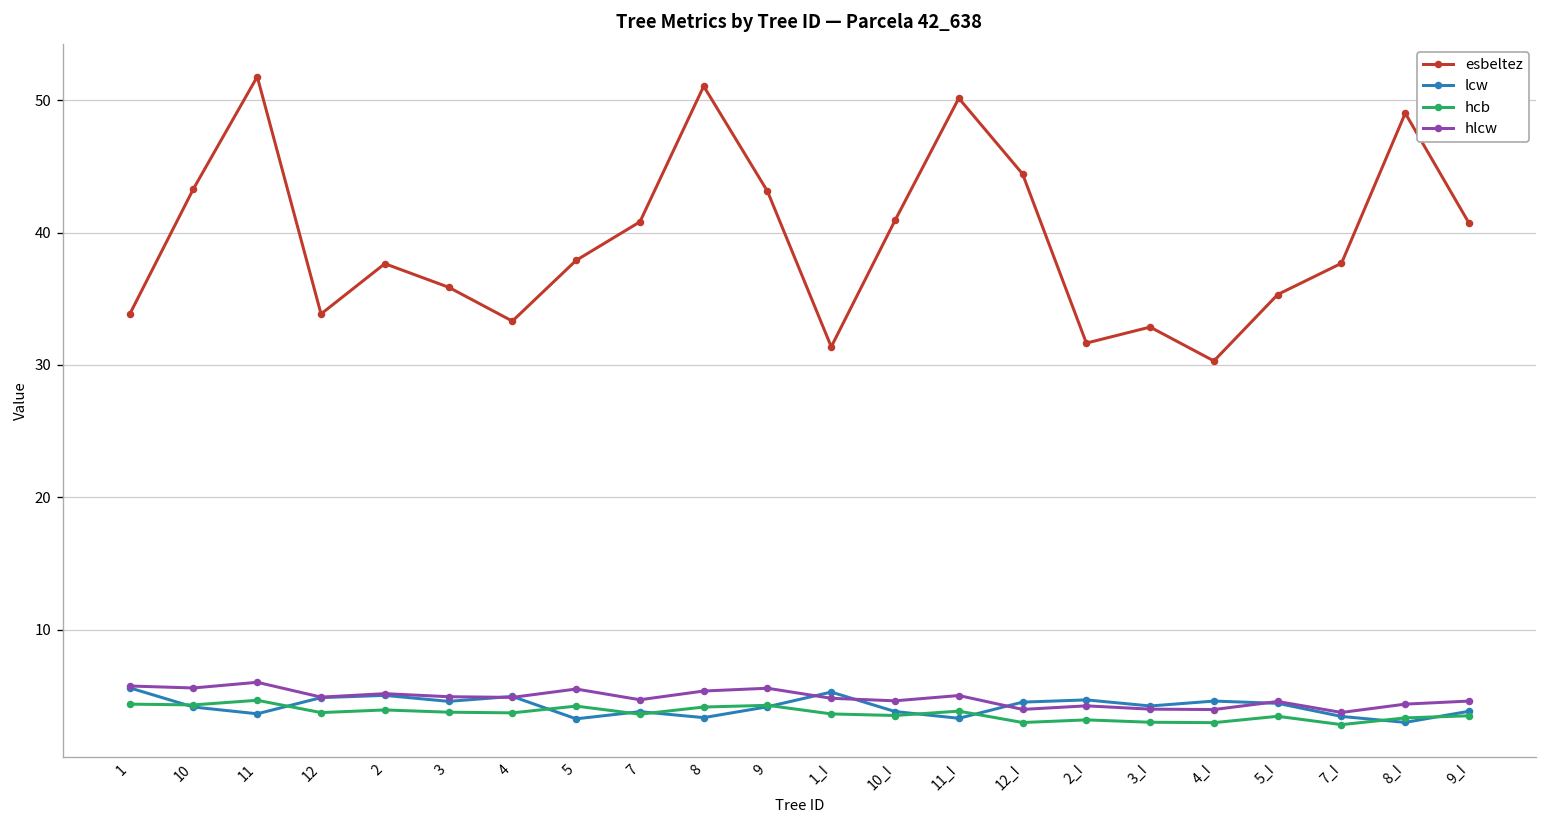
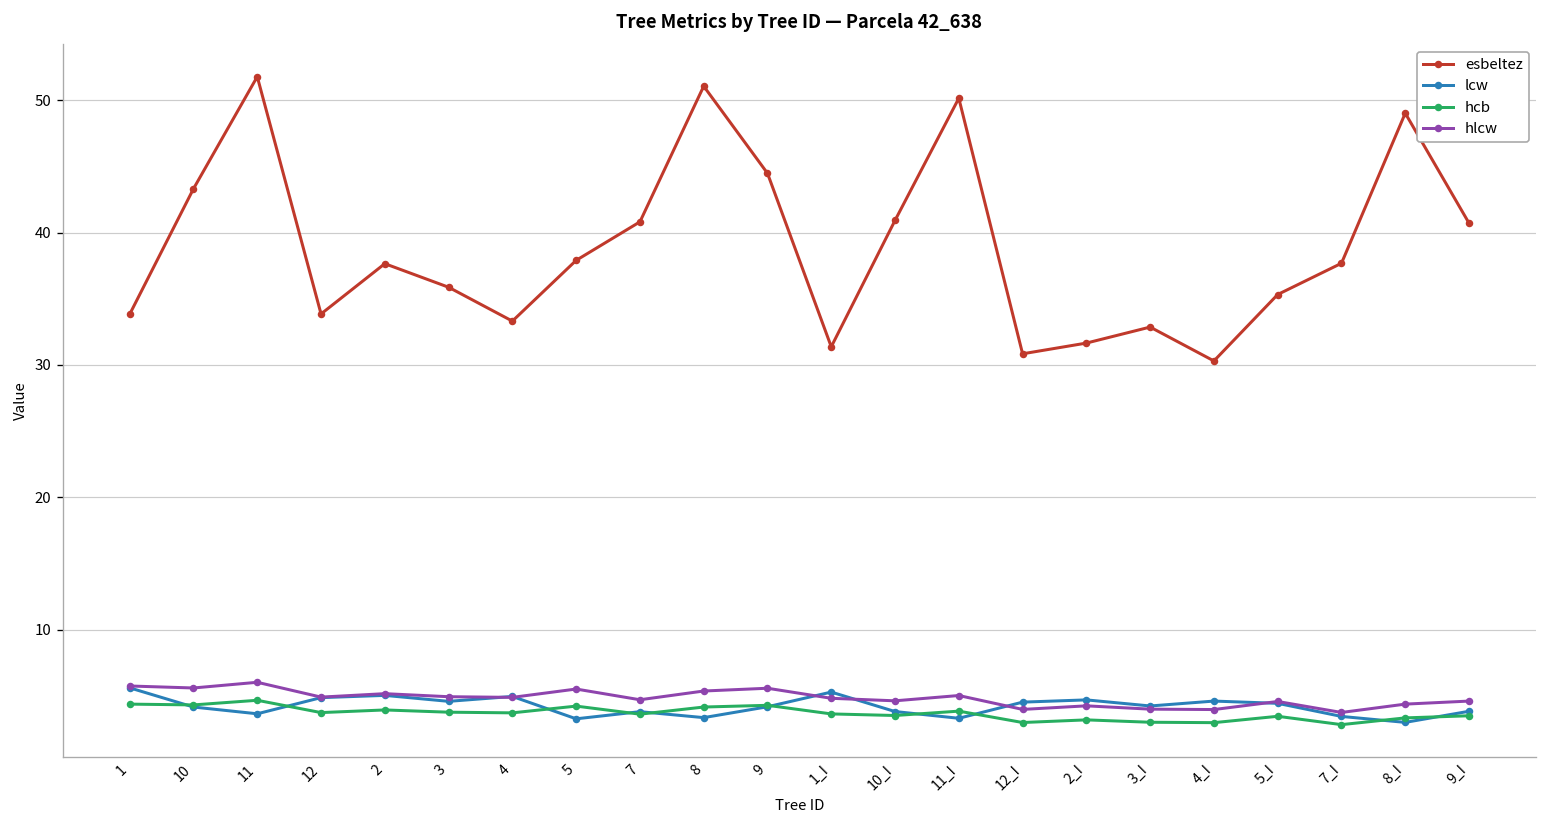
  {
    "esbeltez": {
      "1": 33.8,
      "10": 43.3,
      "11": 51.8,
      "12": 33.9,
      "2": 37.7,
      "3": 35.9,
      "4": 33.3,
      "5": 37.9,
      "7": 40.8,
      "8": 51.1,
-     "9": 43.1,
+     "9": 44.5,
      "1_I": 31.4,
      "10_I": 40.9,
      "11_I": 50.2,
-     "12_I": 44.4,
+     "12_I": 30.8,
      "2_I": 31.7,
      "3_I": 32.9,
      "4_I": 30.3,
      "5_I": 35.3,
      "7_I": 37.7,
      "8_I": 49.0,
      "9_I": 40.7
    },
    "lcw": {
      "11": 3.6,
      "3": 4.6,
      "5": 3.3,
      "8": 3.4,
      "1_I": 5.3,
      "10_I": 3.8,
      "11_I": 3.3,
      "12_I": 4.5,
      "2_I": 4.7,
      "3_I": 4.2,
      "4_I": 4.6,
      "7_I": 3.4,
      "8_I": 3.0,
      "9_I": 3.8
    },
    "hcb": {
      "1": 4.4,
      "11": 4.7,
      "12": 3.7,
      "2": 3.9,
      "3": 3.8,
      "4": 3.7,
      "5": 4.2,
      "8": 4.2,
      "1_I": 3.6,
      "10_I": 3.5,
      "11_I": 3.8,
      "12_I": 3.0,
      "2_I": 3.2,
      "3_I": 3.0,
      "4_I": 3.0,
      "5_I": 3.5,
      "7_I": 2.8,
      "8_I": 3.3,
      "9_I": 3.5
    },
    "hlcw": {
      "10": 5.6,
      "11": 6.0,
      "3": 4.9,
      "5": 5.5,
      "7": 4.7,
      "8": 5.4,
      "9": 5.6,
      "1_I": 4.8,
      "10_I": 4.6,
      "11_I": 5.0,
      "12_I": 4.0,
      "2_I": 4.2,
      "3_I": 4.0,
      "4_I": 4.0,
      "7_I": 3.7,
      "8_I": 4.4,
      "9_I": 4.6
    }
  }
